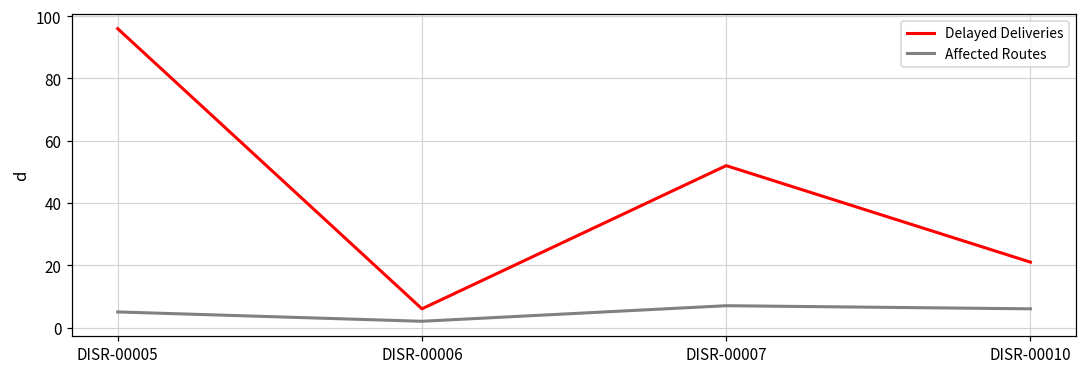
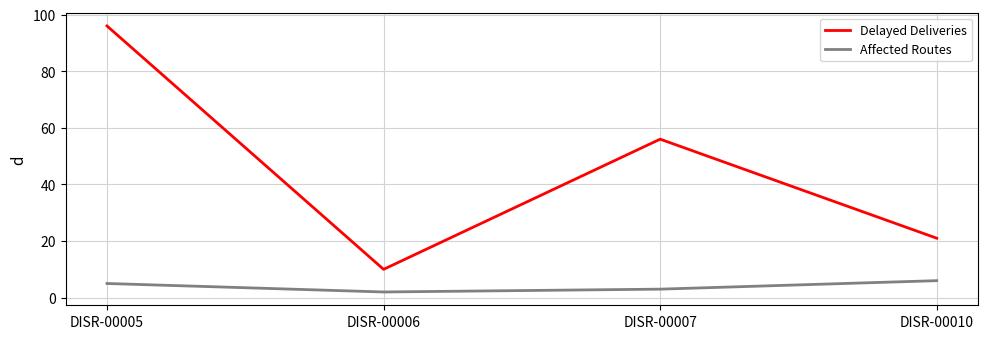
  {
    "Delayed Deliveries": {
      "DISR-00005": 96,
-     "DISR-00006": 6,
-     "DISR-00007": 52,
+     "DISR-00006": 10,
+     "DISR-00007": 56,
      "DISR-00010": 21
    },
    "Affected Routes": {
      "DISR-00005": 5,
      "DISR-00006": 2,
-     "DISR-00007": 7,
+     "DISR-00007": 3,
      "DISR-00010": 6
    }
  }
